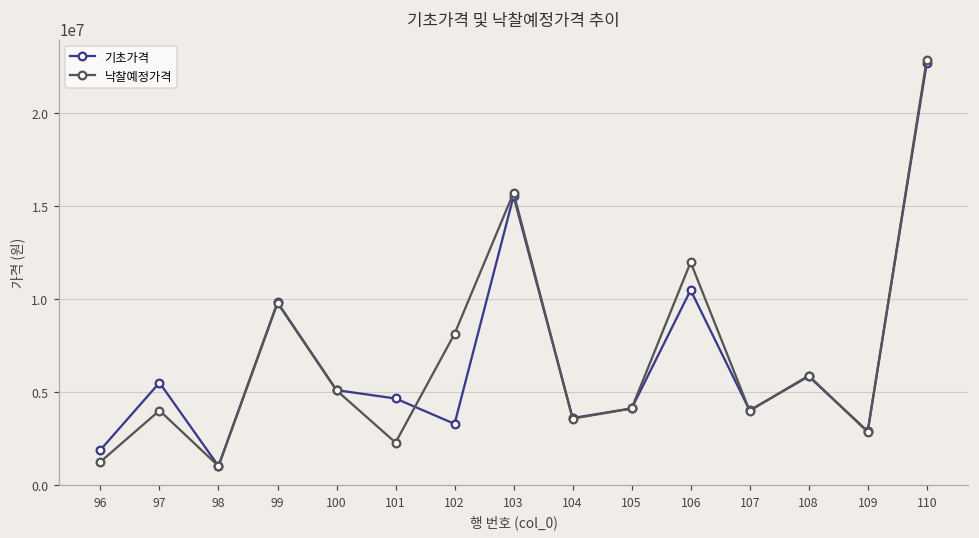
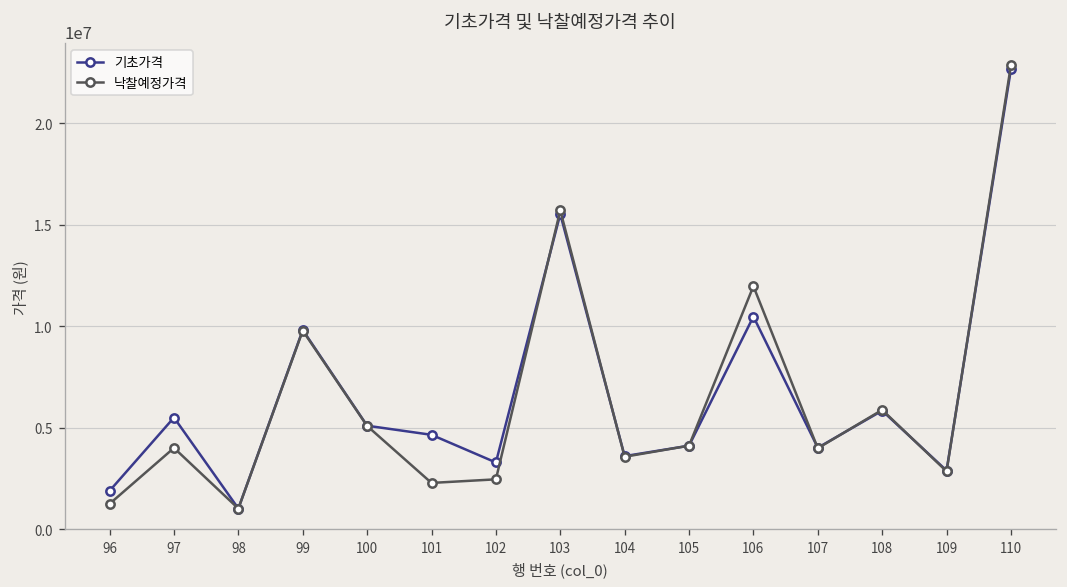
  {
    "기초가격": {
      "96": 1900000,
      "97": 5500000,
      "101": 4600000,
      "102": 3300000,
      "103": 15500000,
      "106": 10500000,
      "110": 22700000
    },
    "낙찰예정가격": {
      "96": 1200000,
      "97": 4000000,
      "101": 2300000,
-     "102": 8100000,
+     "102": 2500000,
      "103": 15700000,
      "106": 12000000,
      "110": 22800000
    }
  }
